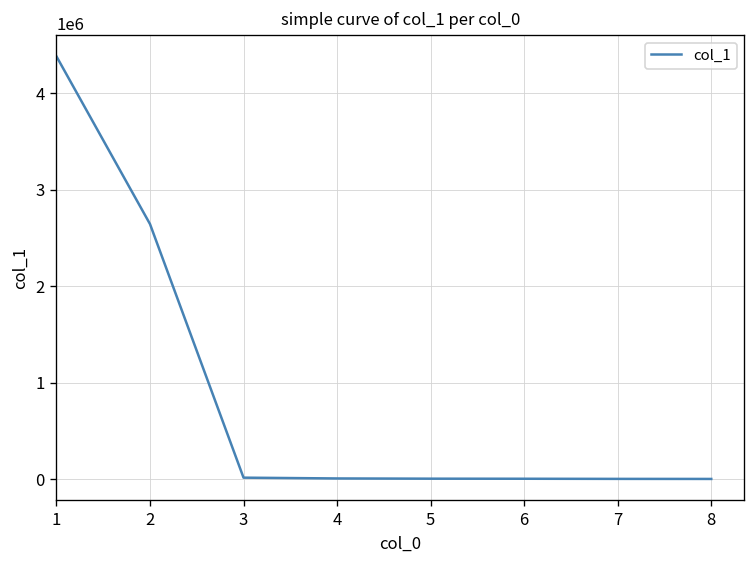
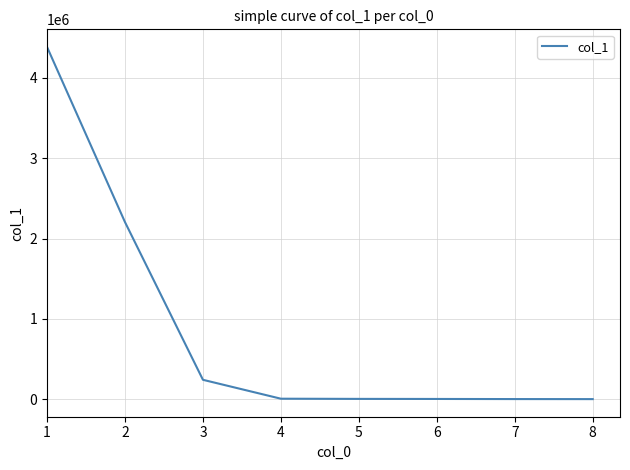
  {
    "1": 4400000,
-   "2": 2600000,
-   "3": 0,
+   "2": 2200000,
+   "3": 200000,
    "4": 0,
    "5": 0,
    "6": 0,
    "7": 0,
    "8": 0
  }
